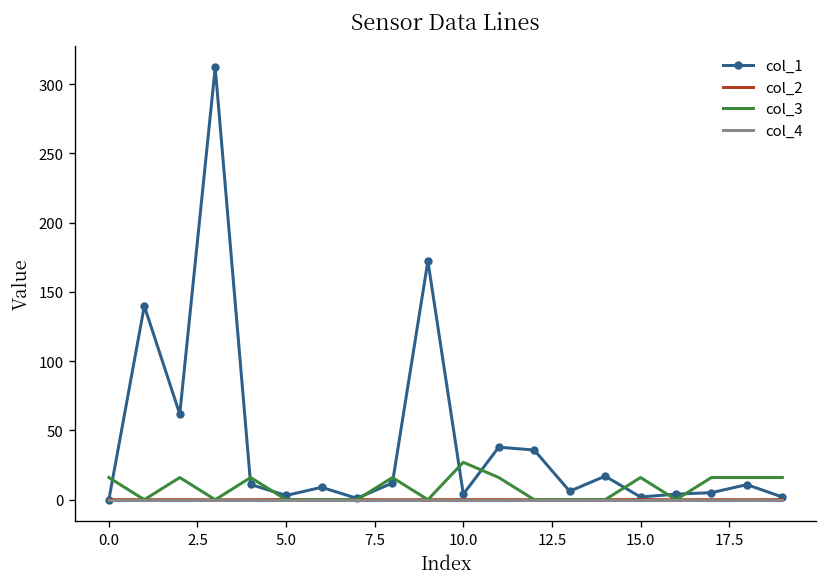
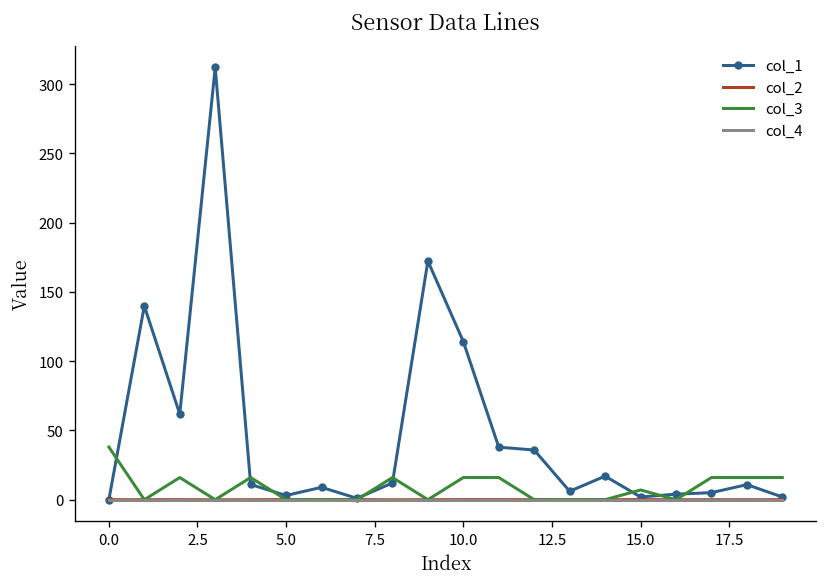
  {
    "col_1": {
      "5.0": 3,
-     "10.0": 4
+     "10.0": 114
    },
    "col_4": {
      "10.0": 0
    },
    "col_3": {
-     "0.0": 16,
-     "10.0": 27,
-     "15.0": 16
+     "0.0": 38,
+     "10.0": 16,
+     "15.0": 7
    }
  }
